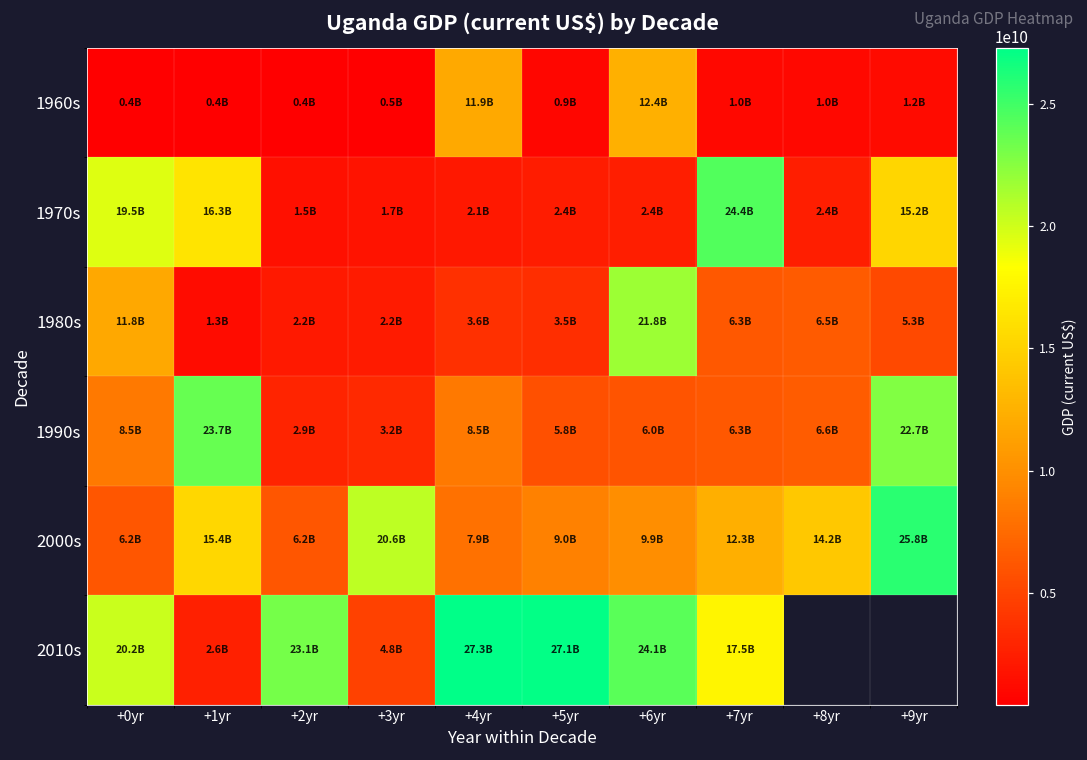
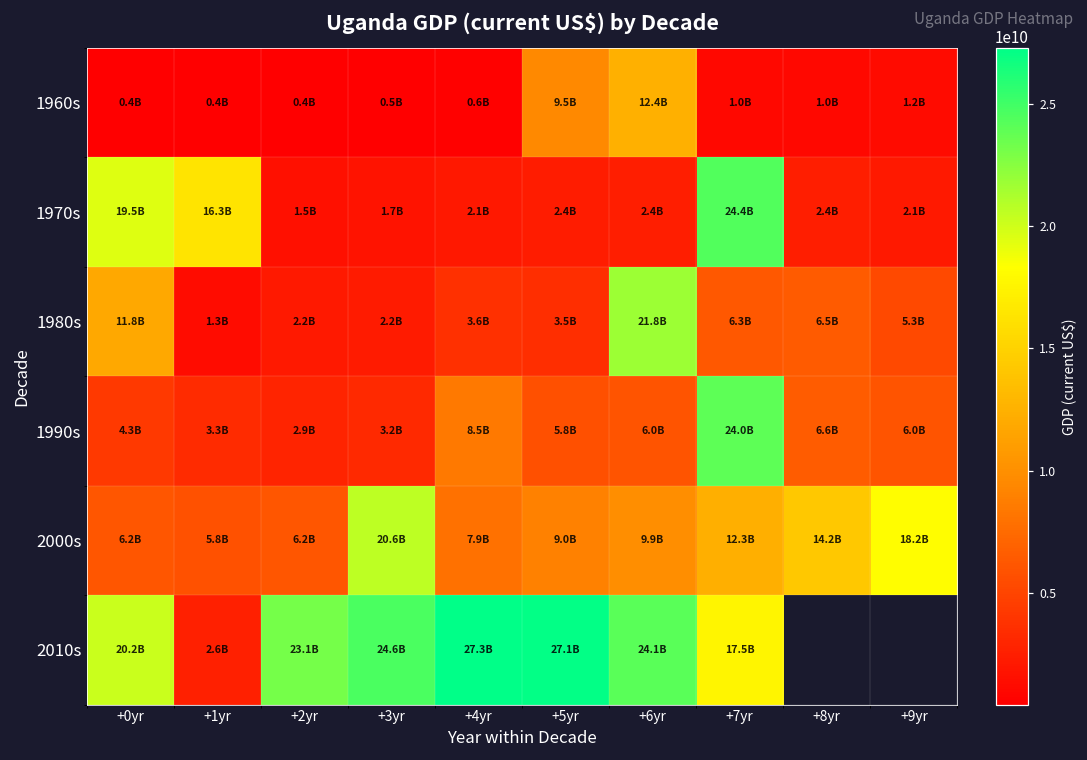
  {
    "1960s": {
      "+0yr": "0.4B",
      "+1yr": "0.4B",
      "+2yr": "0.4B",
      "+3yr": "0.5B",
-     "+4yr": "11.9B",
-     "+5yr": "0.9B",
+     "+4yr": "0.6B",
+     "+5yr": "9.5B",
      "+6yr": "12.4B",
      "+7yr": "1.0B",
      "+8yr": "1.0B",
      "+9yr": "1.2B"
    },
    "1970s": {
      "+0yr": "19.5B",
      "+1yr": "16.3B",
      "+2yr": "1.5B",
      "+3yr": "1.7B",
      "+4yr": "2.1B",
      "+5yr": "2.4B",
      "+6yr": "2.4B",
      "+7yr": "24.4B",
      "+8yr": "2.4B",
-     "+9yr": "15.2B"
+     "+9yr": "2.1B"
    },
    "1980s": {
      "+0yr": "11.8B",
      "+1yr": "1.3B",
      "+2yr": "2.2B",
      "+3yr": "2.2B",
      "+4yr": "3.6B",
      "+5yr": "3.5B",
      "+6yr": "21.8B",
      "+7yr": "6.3B",
      "+8yr": "6.5B",
      "+9yr": "5.3B"
    },
    "1990s": {
-     "+0yr": "8.5B",
-     "+1yr": "23.7B",
+     "+0yr": "4.3B",
+     "+1yr": "3.3B",
      "+2yr": "2.9B",
      "+3yr": "3.2B",
      "+4yr": "8.5B",
      "+5yr": "5.8B",
      "+6yr": "6.0B",
-     "+7yr": "6.3B",
+     "+7yr": "24.0B",
      "+8yr": "6.6B",
-     "+9yr": "22.7B"
+     "+9yr": "6.0B"
    },
    "2000s": {
      "+0yr": "6.2B",
-     "+1yr": "15.4B",
+     "+1yr": "5.8B",
      "+2yr": "6.2B",
      "+3yr": "20.6B",
      "+4yr": "7.9B",
      "+5yr": "9.0B",
      "+6yr": "9.9B",
      "+7yr": "12.3B",
      "+8yr": "14.2B",
-     "+9yr": "25.8B"
+     "+9yr": "18.2B"
    },
    "2010s": {
      "+0yr": "20.2B",
      "+1yr": "2.6B",
      "+2yr": "23.1B",
-     "+3yr": "4.8B",
+     "+3yr": "24.6B",
      "+4yr": "27.3B",
      "+5yr": "27.1B",
      "+6yr": "24.1B",
      "+7yr": "17.5B"
    }
  }
